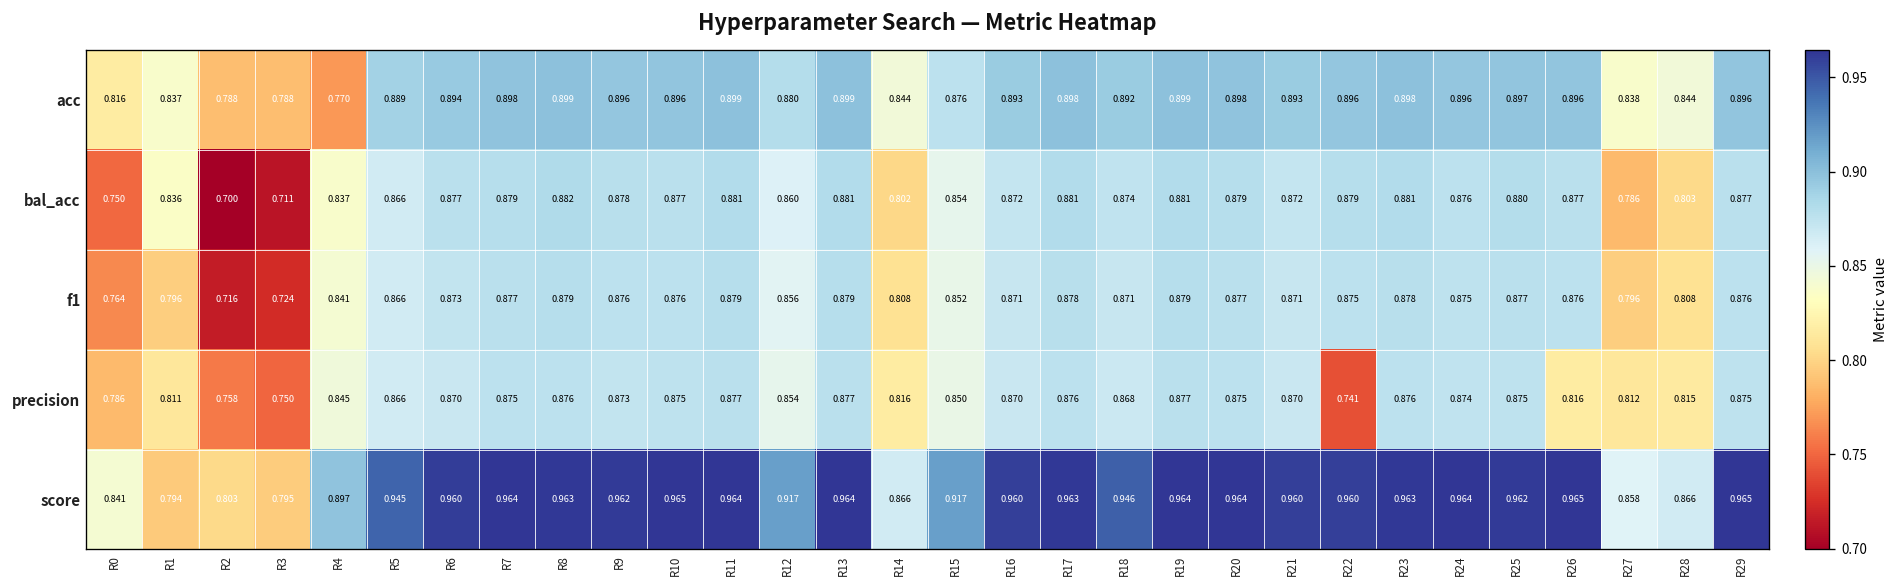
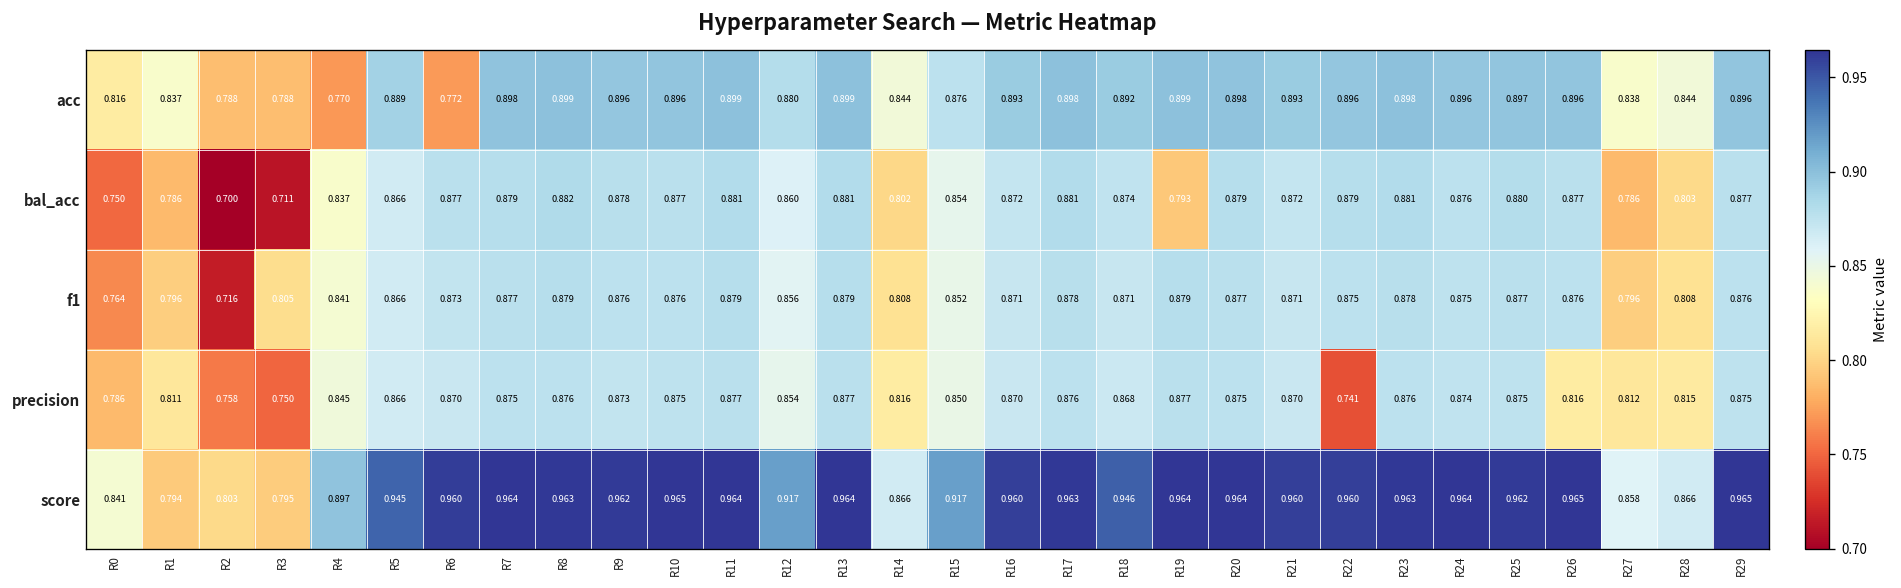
  {
    "acc": {
      "R0": 0.816,
      "R1": 0.837,
      "R2": 0.788,
      "R3": 0.788,
      "R4": 0.770,
      "R5": 0.889,
-     "R6": 0.894,
+     "R6": 0.772,
      "R7": 0.898,
      "R8": 0.899,
      "R9": 0.896,
      "R10": 0.896,
      "R11": 0.899,
      "R12": 0.880,
      "R13": 0.899,
      "R14": 0.844,
      "R15": 0.876,
      "R16": 0.893,
      "R17": 0.898,
      "R18": 0.892,
      "R19": 0.899,
      "R20": 0.898,
      "R21": 0.893,
      "R22": 0.896,
      "R23": 0.898,
      "R24": 0.896,
      "R25": 0.897,
      "R26": 0.896,
      "R27": 0.838,
      "R28": 0.844,
      "R29": 0.896
    },
    "bal_acc": {
      "R0": 0.750,
-     "R1": 0.836,
+     "R1": 0.786,
      "R2": 0.700,
      "R3": 0.711,
      "R4": 0.837,
      "R5": 0.866,
      "R6": 0.877,
      "R7": 0.879,
      "R8": 0.882,
      "R9": 0.878,
      "R10": 0.877,
      "R11": 0.881,
      "R12": 0.860,
      "R13": 0.881,
      "R14": 0.802,
      "R15": 0.854,
      "R16": 0.872,
      "R17": 0.881,
      "R18": 0.874,
-     "R19": 0.881,
+     "R19": 0.793,
      "R20": 0.879,
      "R21": 0.872,
      "R22": 0.879,
      "R23": 0.881,
      "R24": 0.876,
      "R25": 0.880,
      "R26": 0.877,
      "R27": 0.786,
      "R28": 0.803,
      "R29": 0.877
    },
    "f1": {
      "R0": 0.764,
      "R1": 0.796,
      "R2": 0.716,
-     "R3": 0.724,
+     "R3": 0.805,
      "R4": 0.841,
      "R5": 0.866,
      "R6": 0.873,
      "R7": 0.877,
      "R8": 0.879,
      "R9": 0.876,
      "R10": 0.876,
      "R11": 0.879,
      "R12": 0.856,
      "R13": 0.879,
      "R14": 0.808,
      "R15": 0.852,
      "R16": 0.871,
      "R17": 0.878,
      "R18": 0.871,
      "R19": 0.879,
      "R20": 0.877,
      "R21": 0.871,
      "R22": 0.875,
      "R23": 0.878,
      "R24": 0.875,
      "R25": 0.877,
      "R26": 0.876,
      "R27": 0.796,
      "R28": 0.808,
      "R29": 0.876
    },
    "precision": {
      "R0": 0.786,
      "R1": 0.811,
      "R2": 0.758,
      "R3": 0.750,
      "R4": 0.845,
      "R5": 0.866,
      "R6": 0.870,
      "R7": 0.875,
      "R8": 0.876,
      "R9": 0.873,
      "R10": 0.875,
      "R11": 0.877,
      "R12": 0.854,
      "R13": 0.877,
      "R14": 0.816,
      "R15": 0.850,
      "R16": 0.870,
      "R17": 0.876,
      "R18": 0.868,
      "R19": 0.877,
      "R20": 0.875,
      "R21": 0.870,
      "R22": 0.741,
      "R23": 0.876,
      "R24": 0.874,
      "R25": 0.875,
      "R26": 0.816,
      "R27": 0.812,
      "R28": 0.815,
      "R29": 0.875
    },
    "score": {
      "R0": 0.841,
      "R1": 0.794,
      "R2": 0.803,
      "R3": 0.795,
      "R4": 0.897,
      "R5": 0.945,
      "R6": 0.960,
      "R7": 0.964,
      "R8": 0.963,
      "R9": 0.962,
      "R10": 0.965,
      "R11": 0.964,
      "R12": 0.917,
      "R13": 0.964,
      "R14": 0.866,
      "R15": 0.917,
      "R16": 0.960,
      "R17": 0.963,
      "R18": 0.946,
      "R19": 0.964,
      "R20": 0.964,
      "R21": 0.960,
      "R22": 0.960,
      "R23": 0.963,
      "R24": 0.964,
      "R25": 0.962,
      "R26": 0.965,
      "R27": 0.858,
      "R28": 0.866,
      "R29": 0.965
    }
  }
